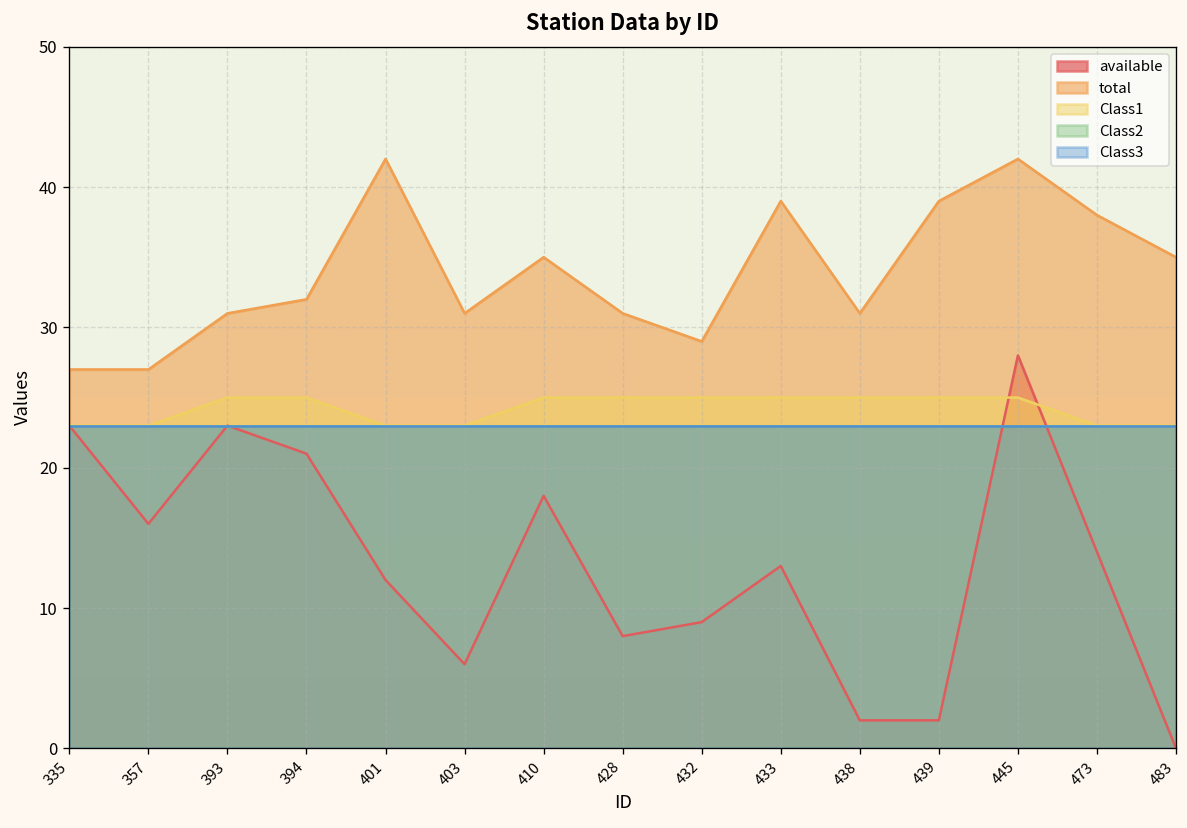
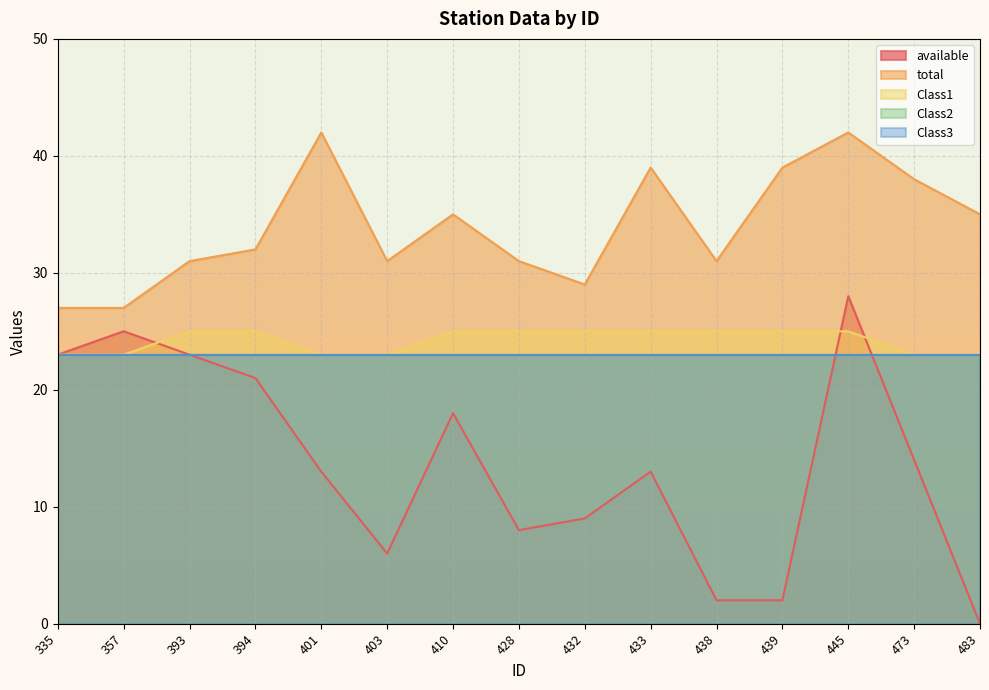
  {
    "available": {
-     "357": 16,
+     "357": 25,
      "394": 21,
-     "401": 12,
+     "401": 13,
      "403": 6,
      "410": 18,
      "428": 8,
      "432": 9,
      "433": 13,
      "438": 2,
      "439": 2,
      "445": 28,
      "473": 14,
      "483": 0
    },
    "Class3": {
      "394": 23,
      "410": 23,
      "428": 23,
      "432": 23,
      "433": 23,
      "438": 23,
      "439": 23,
      "445": 23
    }
  }
